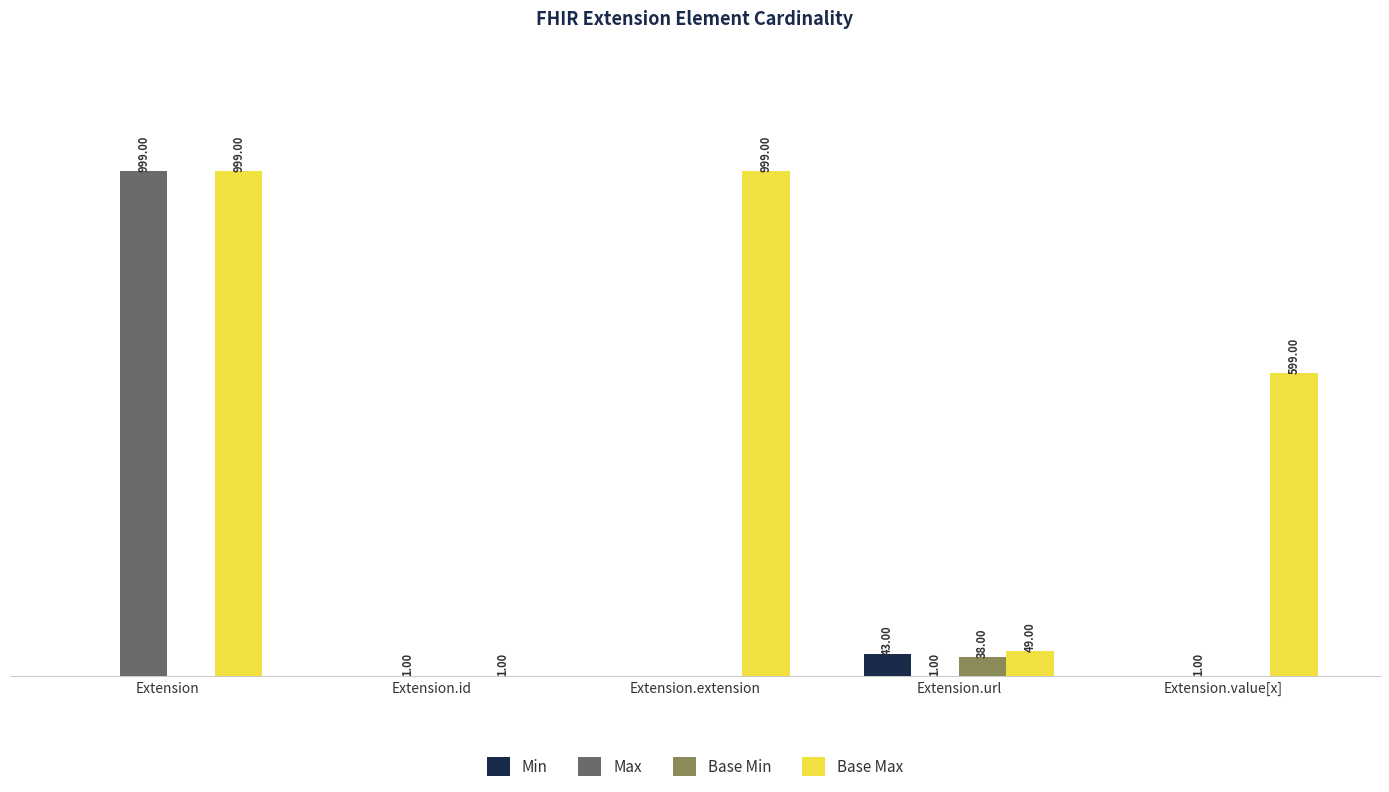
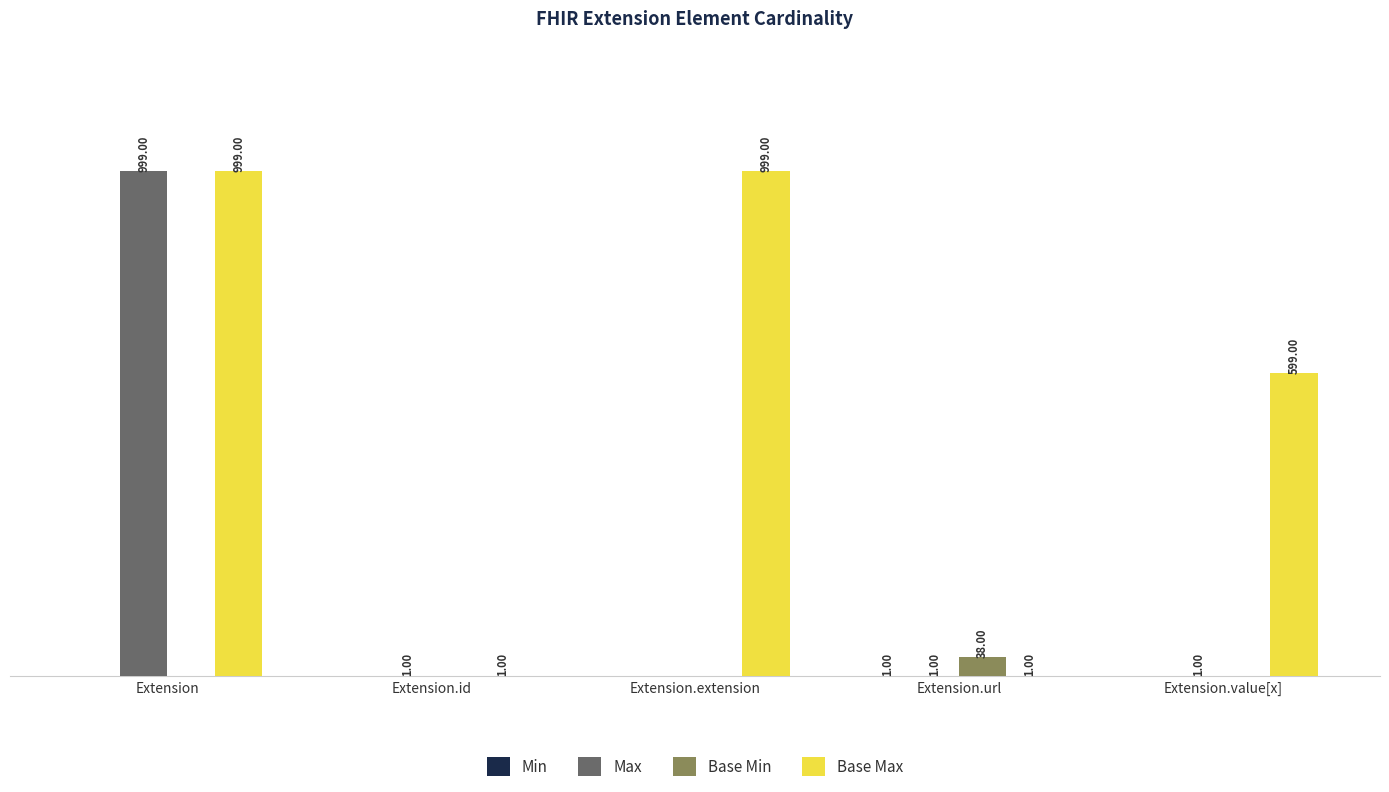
  {
    "Min": {
-     "Extension.url": 43.00
+     "Extension.url": 1.00
    },
    "Base Max": {
      "Extension": 999.00,
      "Extension.id": 1.00,
      "Extension.extension": 999.00,
-     "Extension.url": 49.00,
+     "Extension.url": 1.00,
      "Extension.value[x]": 599.00
    }
  }
